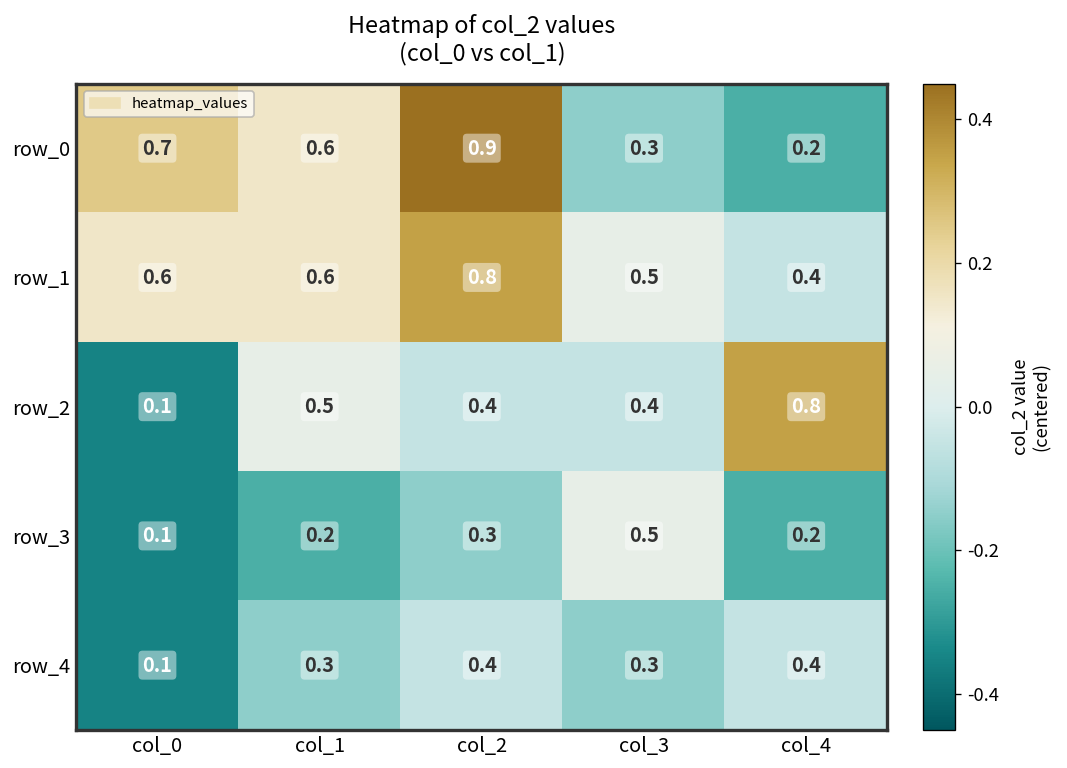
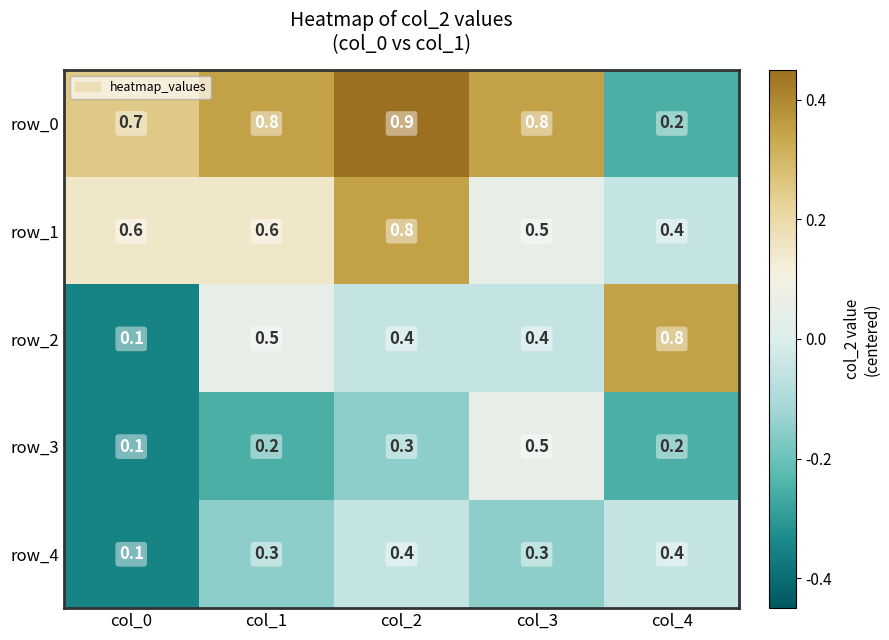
  {
    "row_0": {
-     "col_1": 0.6,
-     "col_3": 0.3
+     "col_1": 0.8,
+     "col_3": 0.8
    }
  }
